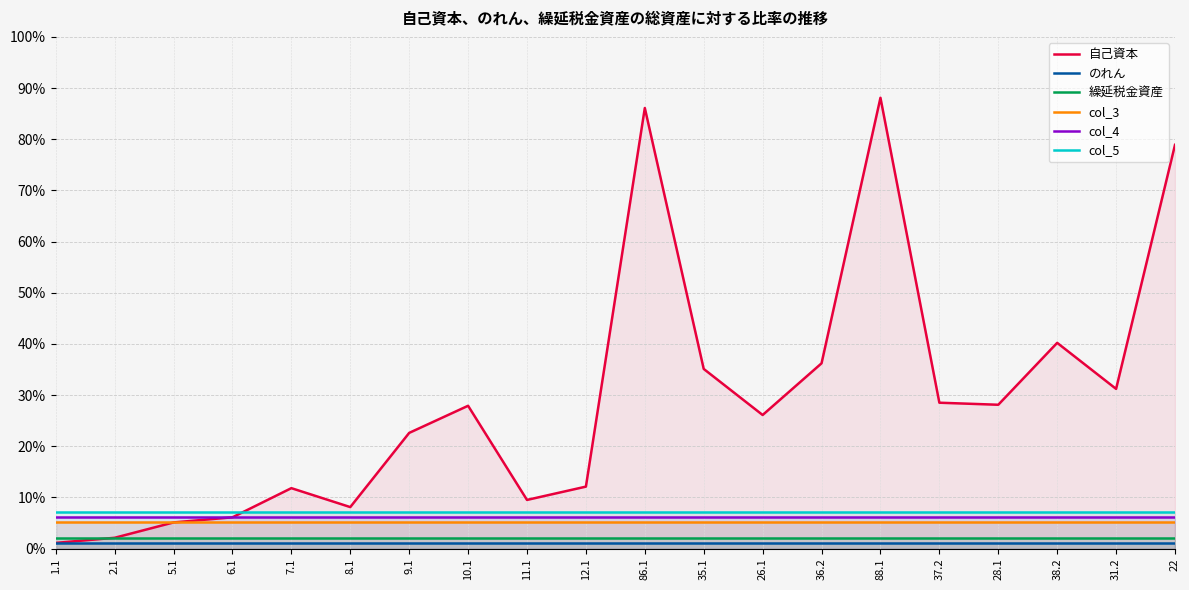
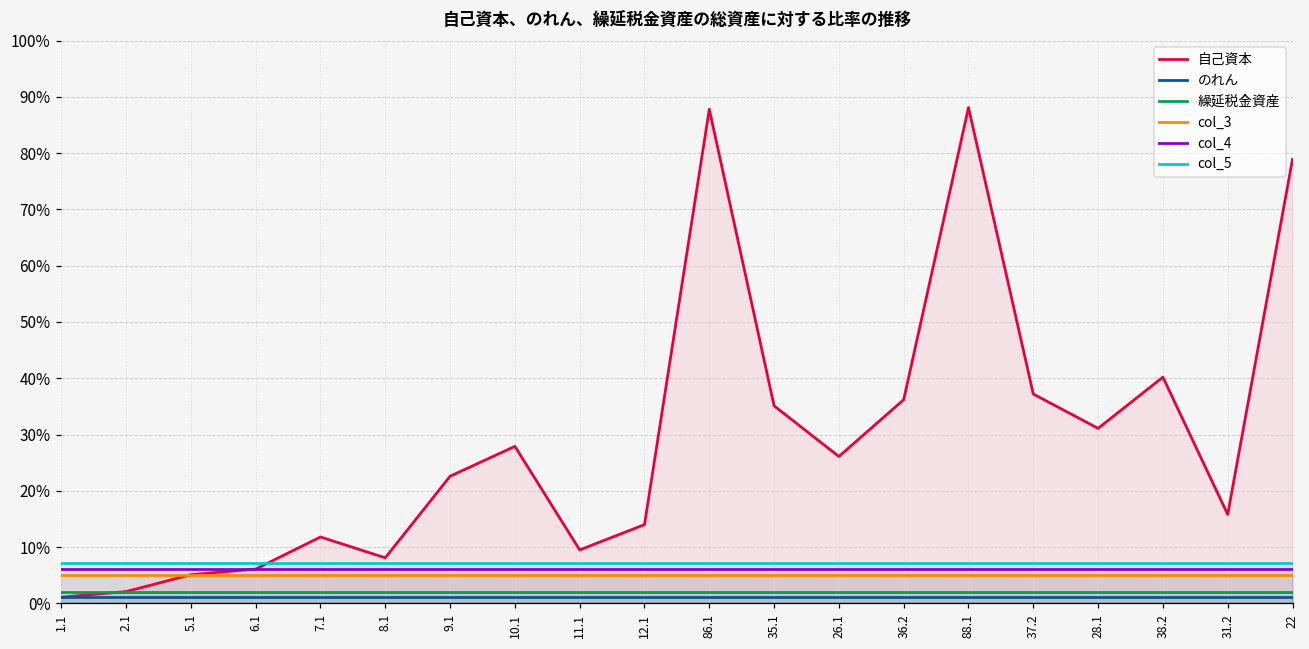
  {
    "自己資本": {
      "7.1": "12%",
      "8.1": "8%",
      "9.1": "23%",
      "10.1": "28%",
      "11.1": "10%",
-     "12.1": "12%",
-     "86.1": "86%",
+     "12.1": "14%",
+     "86.1": "88%",
      "35.1": "35%",
      "26.1": "26%",
      "36.2": "36%",
      "88.1": "88%",
-     "37.2": "28%",
-     "28.1": "28%",
+     "37.2": "37%",
+     "28.1": "31%",
      "38.2": "40%",
-     "31.2": "31%",
+     "31.2": "16%",
      "22": "79%"
    },
    "のれん": {
      "2.1": "1%",
      "5.1": "1%",
      "6.1": "1%",
      "7.1": "1%",
      "8.1": "1%",
      "9.1": "1%",
      "10.1": "1%",
      "11.1": "1%",
      "12.1": "1%",
      "86.1": "1%",
      "35.1": "1%",
      "26.1": "1%",
      "36.2": "1%",
      "88.1": "1%",
      "37.2": "1%",
      "28.1": "1%",
      "38.2": "1%",
      "31.2": "1%",
      "22": "1%"
    },
    "繰延税金資産": {
      "1.1": "2%",
      "5.1": "2%",
      "6.1": "2%",
      "7.1": "2%",
      "8.1": "2%",
      "9.1": "2%",
      "10.1": "2%",
      "11.1": "2%",
      "12.1": "2%",
      "86.1": "2%",
      "35.1": "2%",
      "26.1": "2%",
      "36.2": "2%",
      "88.1": "2%",
      "37.2": "2%",
      "28.1": "2%",
      "38.2": "2%",
      "31.2": "2%",
      "22": "2%"
    },
    "col_3": {
      "1.1": "5%",
      "2.1": "5%",
      "6.1": "5%",
      "7.1": "5%",
      "8.1": "5%",
      "9.1": "5%",
      "10.1": "5%",
      "11.1": "5%",
      "12.1": "5%",
      "86.1": "5%",
      "35.1": "5%",
      "26.1": "5%",
      "36.2": "5%",
      "88.1": "5%",
      "37.2": "5%",
      "28.1": "5%",
      "38.2": "5%",
      "31.2": "5%",
      "22": "5%"
    },
    "col_4": {
      "1.1": "6%",
      "2.1": "6%",
      "5.1": "6%",
      "7.1": "6%",
      "8.1": "6%",
      "9.1": "6%",
      "10.1": "6%",
      "11.1": "6%",
      "12.1": "6%",
      "86.1": "6%",
      "35.1": "6%",
      "26.1": "6%",
      "36.2": "6%",
      "88.1": "6%",
      "37.2": "6%",
      "28.1": "6%",
      "38.2": "6%",
      "31.2": "6%",
      "22": "6%"
    },
    "col_5": {
      "1.1": "7%",
      "2.1": "7%",
      "5.1": "7%",
      "6.1": "7%",
      "7.1": "7%",
      "8.1": "7%",
      "9.1": "7%",
      "10.1": "7%",
      "11.1": "7%",
      "12.1": "7%",
      "86.1": "7%",
      "35.1": "7%",
      "26.1": "7%",
      "36.2": "7%",
      "88.1": "7%",
      "37.2": "7%",
      "28.1": "7%",
      "38.2": "7%",
      "31.2": "7%",
      "22": "7%"
    }
  }
